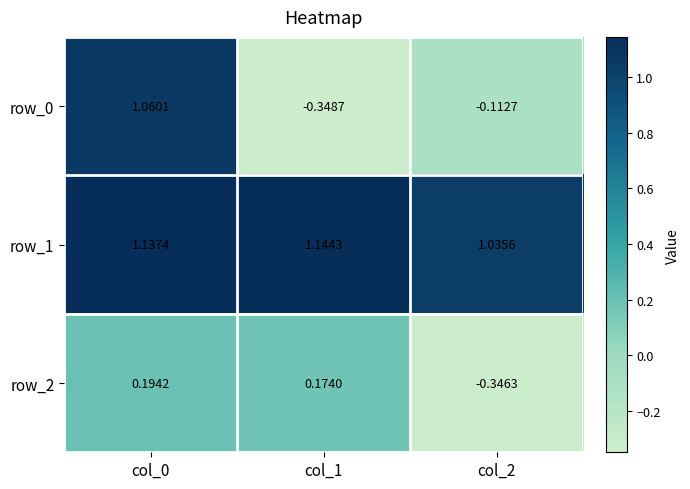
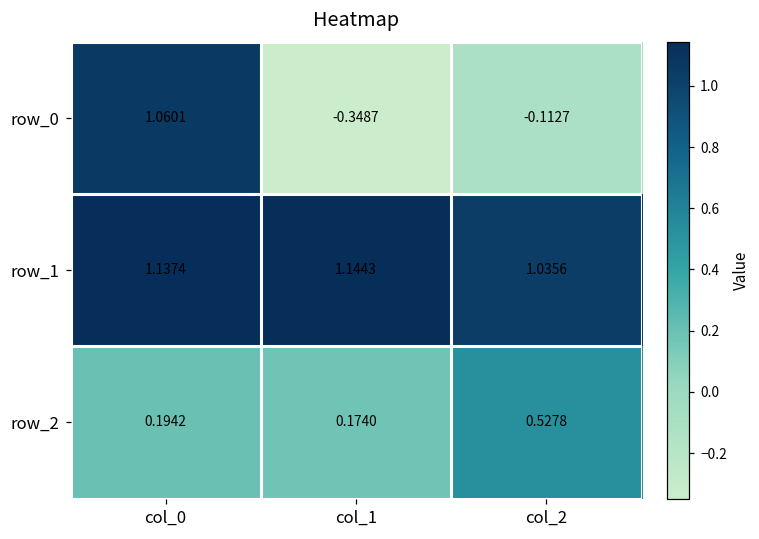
  {
    "row_0": {
      "col_0": 1.0601,
      "col_1": -0.3487,
      "col_2": -0.1127
    },
    "row_1": {
      "col_0": 1.1374,
      "col_1": 1.1443,
      "col_2": 1.0356
    },
    "row_2": {
      "col_0": 0.1942,
      "col_1": 0.1740,
-     "col_2": -0.3463
+     "col_2": 0.5278
    }
  }
